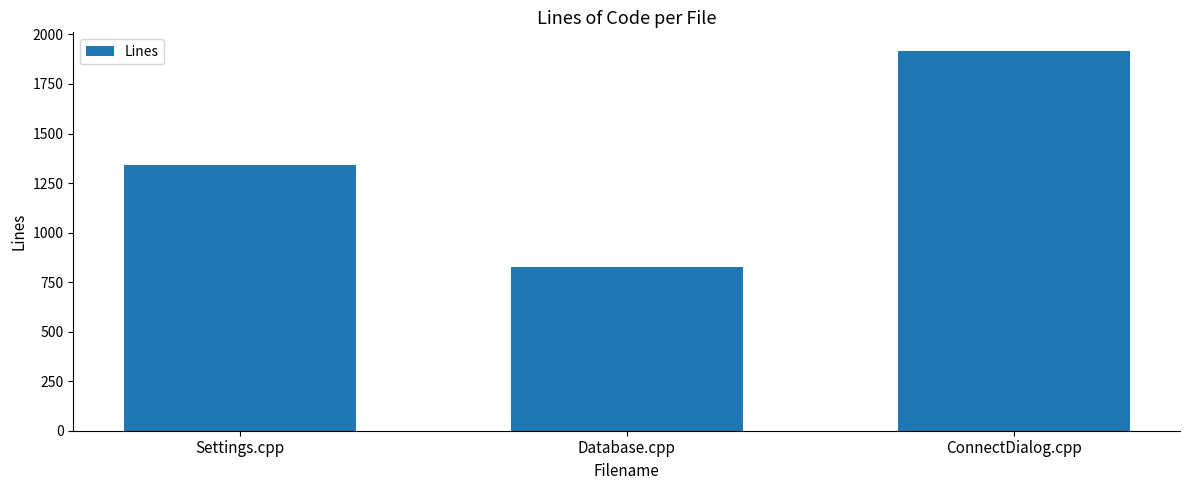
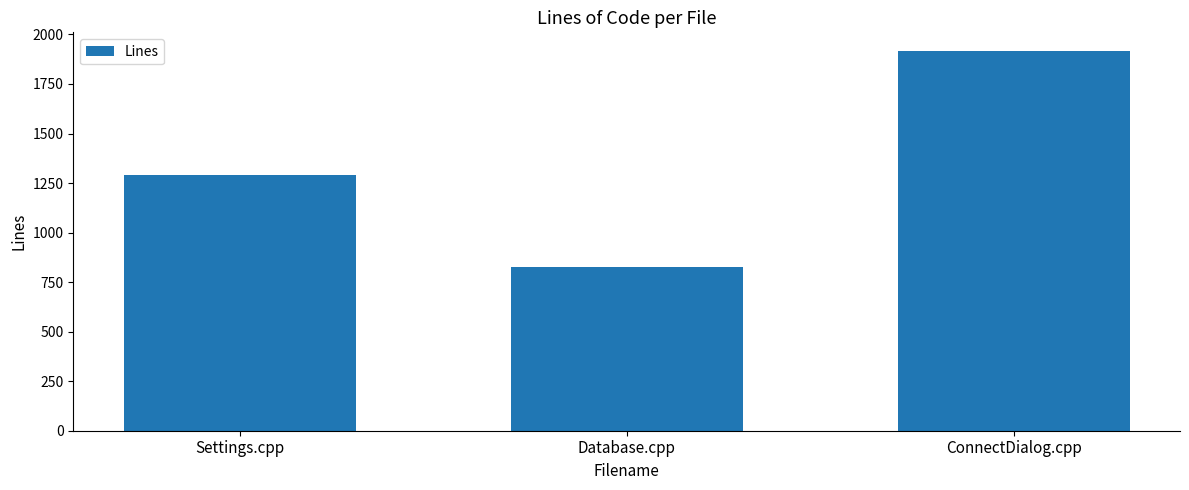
  {
-   "Settings.cpp": 1340,
+   "Settings.cpp": 1290,
    "Database.cpp": 830,
    "ConnectDialog.cpp": 1920
  }
